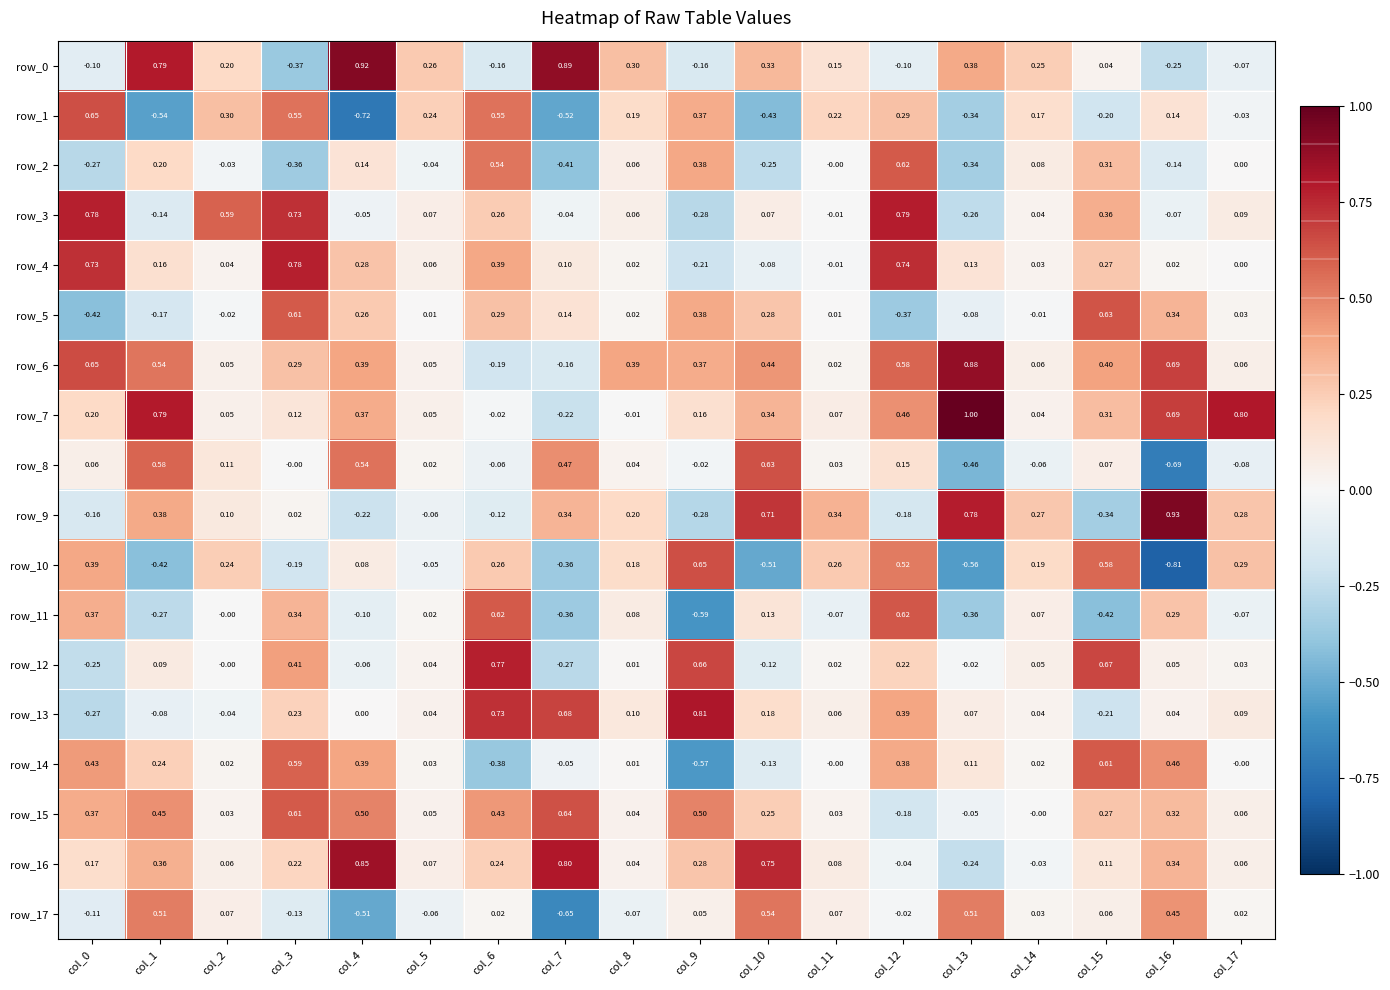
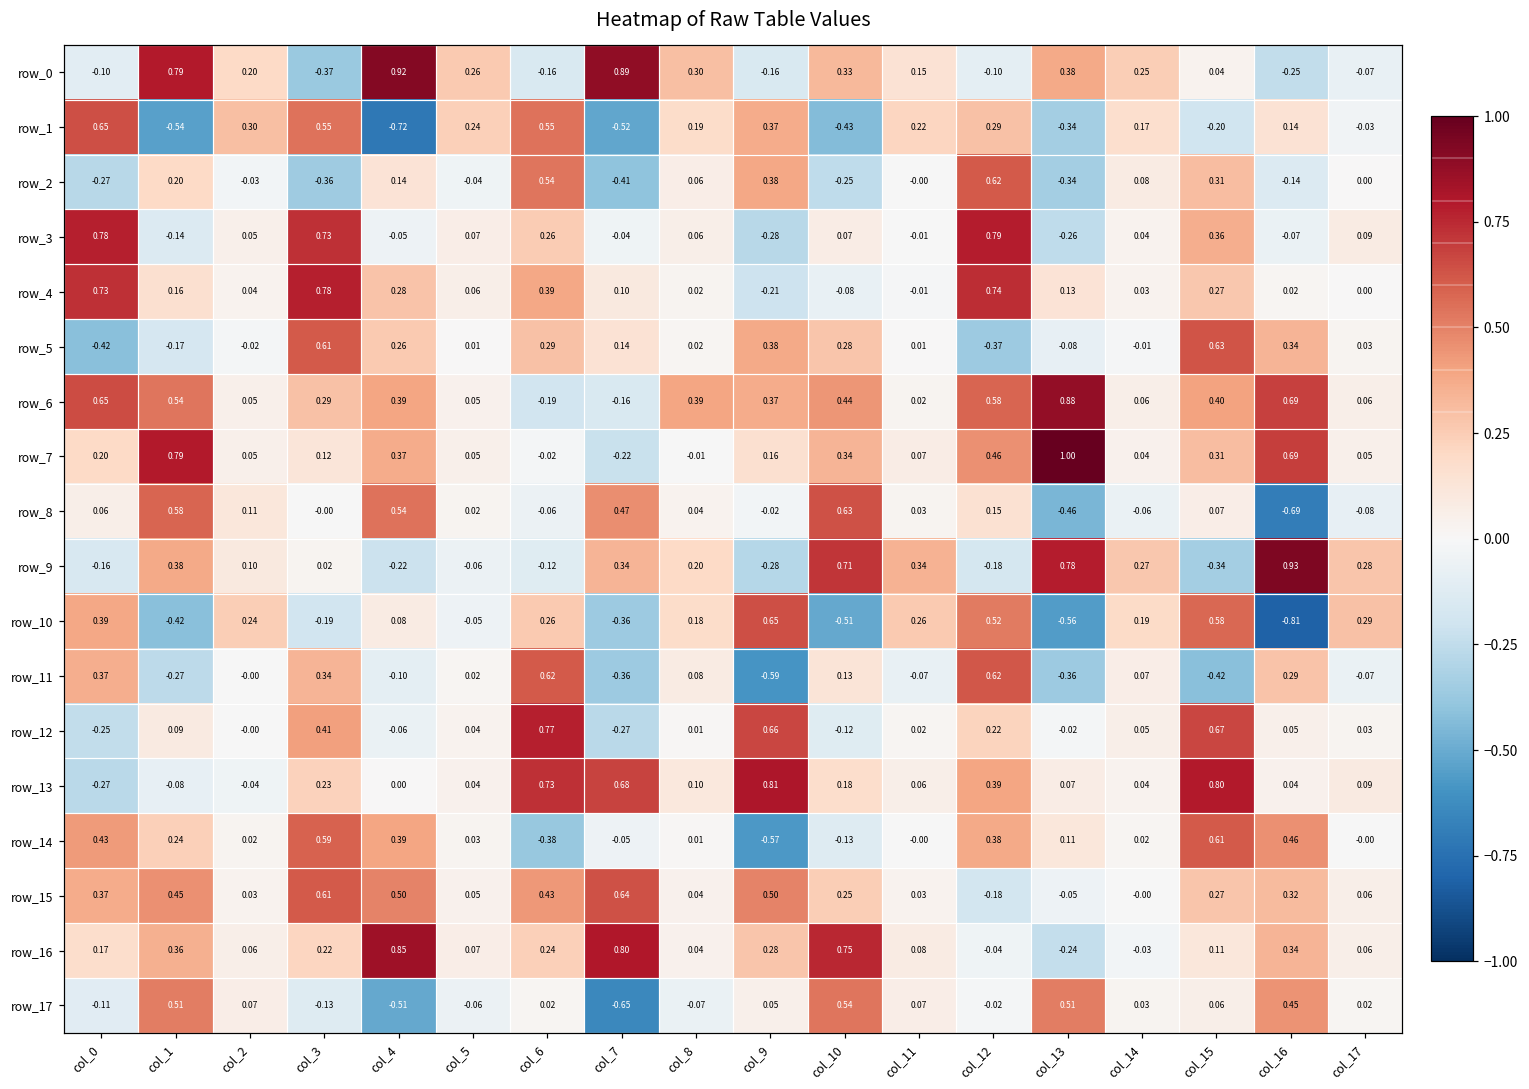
  {
    "row_3": {
      "col_0": 0.78,
      "col_1": -0.14,
-     "col_2": 0.59,
+     "col_2": 0.05,
      "col_3": 0.73,
      "col_4": -0.05,
      "col_5": 0.07,
      "col_6": 0.26,
      "col_7": -0.04,
      "col_8": 0.06,
      "col_9": -0.28,
      "col_10": 0.07,
      "col_11": -0.01,
      "col_12": 0.79,
      "col_13": -0.26,
      "col_14": 0.04,
      "col_15": 0.36,
      "col_16": -0.07,
      "col_17": 0.09
    },
    "row_7": {
      "col_0": 0.20,
      "col_1": 0.79,
      "col_2": 0.05,
      "col_3": 0.12,
      "col_4": 0.37,
      "col_5": 0.05,
      "col_6": -0.02,
      "col_7": -0.22,
      "col_8": -0.01,
      "col_9": 0.16,
      "col_10": 0.34,
      "col_11": 0.07,
      "col_12": 0.46,
      "col_13": 1.00,
      "col_14": 0.04,
      "col_15": 0.31,
      "col_16": 0.69,
-     "col_17": 0.80
+     "col_17": 0.05
    },
    "row_13": {
      "col_0": -0.27,
      "col_1": -0.08,
      "col_2": -0.04,
      "col_3": 0.23,
      "col_4": 0.00,
      "col_5": 0.04,
      "col_6": 0.73,
      "col_7": 0.68,
      "col_8": 0.10,
      "col_9": 0.81,
      "col_10": 0.18,
      "col_11": 0.06,
      "col_12": 0.39,
      "col_13": 0.07,
      "col_14": 0.04,
-     "col_15": -0.21,
+     "col_15": 0.80,
      "col_16": 0.04,
      "col_17": 0.09
    }
  }
